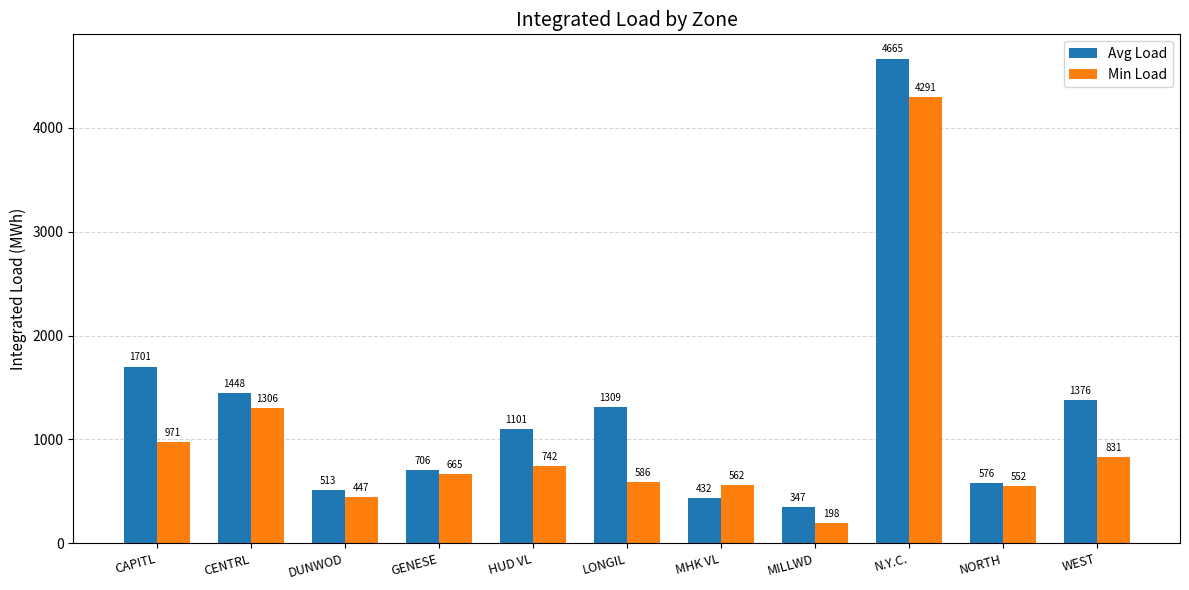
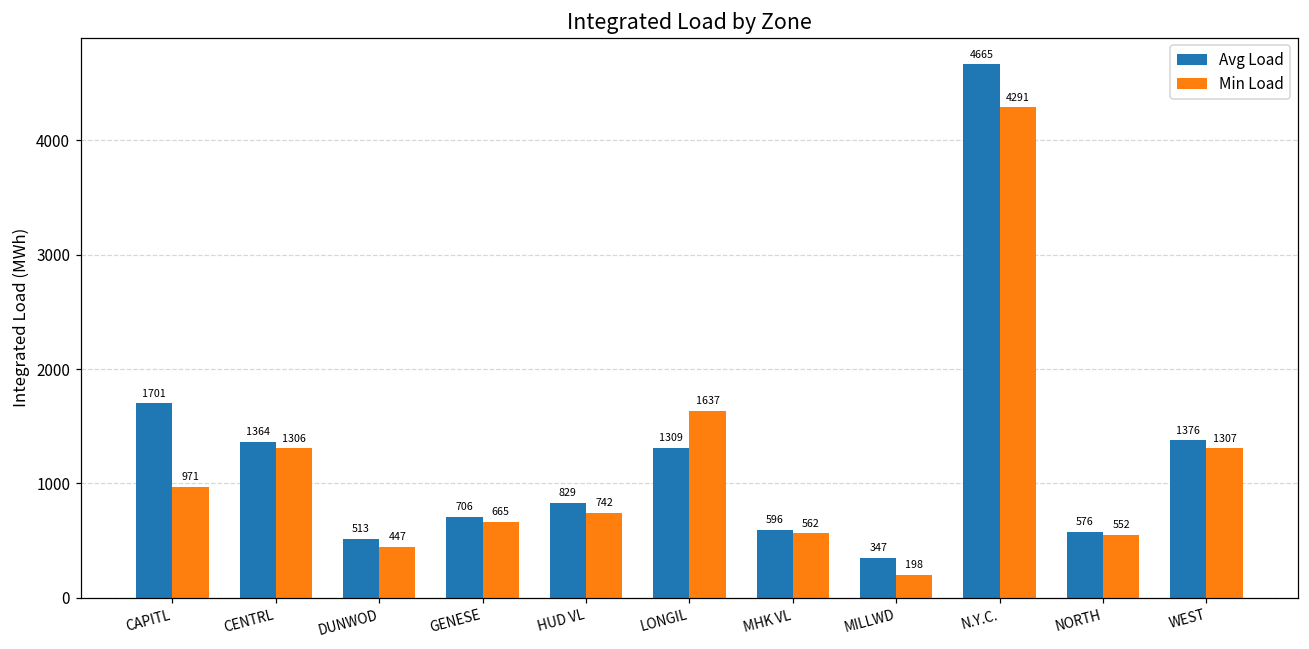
  {
    "Avg Load": {
      "CAPITL": 1701,
-     "CENTRL": 1448,
+     "CENTRL": 1364,
      "DUNWOD": 513,
      "GENESE": 706,
-     "HUD VL": 1101,
+     "HUD VL": 829,
      "LONGIL": 1309,
-     "MHK VL": 432,
+     "MHK VL": 596,
      "MILLWD": 347,
      "N.Y.C.": 4665,
      "NORTH": 576,
      "WEST": 1376
    },
    "Min Load": {
      "CAPITL": 971,
      "CENTRL": 1306,
      "DUNWOD": 447,
      "GENESE": 665,
      "HUD VL": 742,
-     "LONGIL": 586,
+     "LONGIL": 1637,
      "MHK VL": 562,
      "MILLWD": 198,
      "N.Y.C.": 4291,
      "NORTH": 552,
-     "WEST": 831
+     "WEST": 1307
    }
  }
